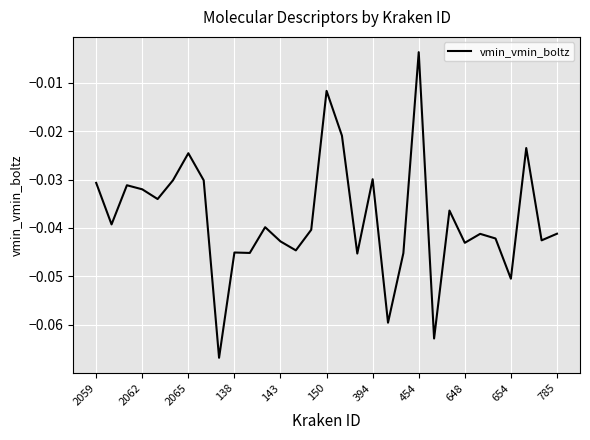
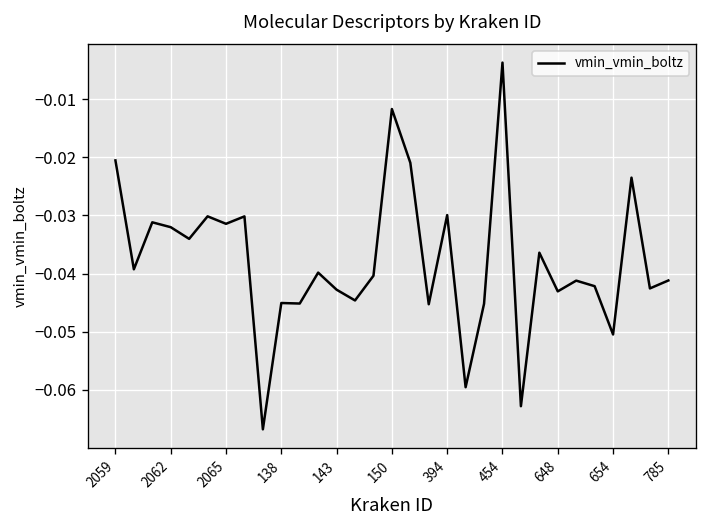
  {
-   "2059": -0.031,
+   "2059": -0.021,
    "2062": -0.032,
-   "2065": -0.025,
+   "2065": -0.031,
    "138": -0.045,
    "143": -0.043,
    "150": -0.012,
    "394": -0.030,
    "454": -0.004,
    "648": -0.043,
    "654": -0.050,
    "785": -0.041
  }
